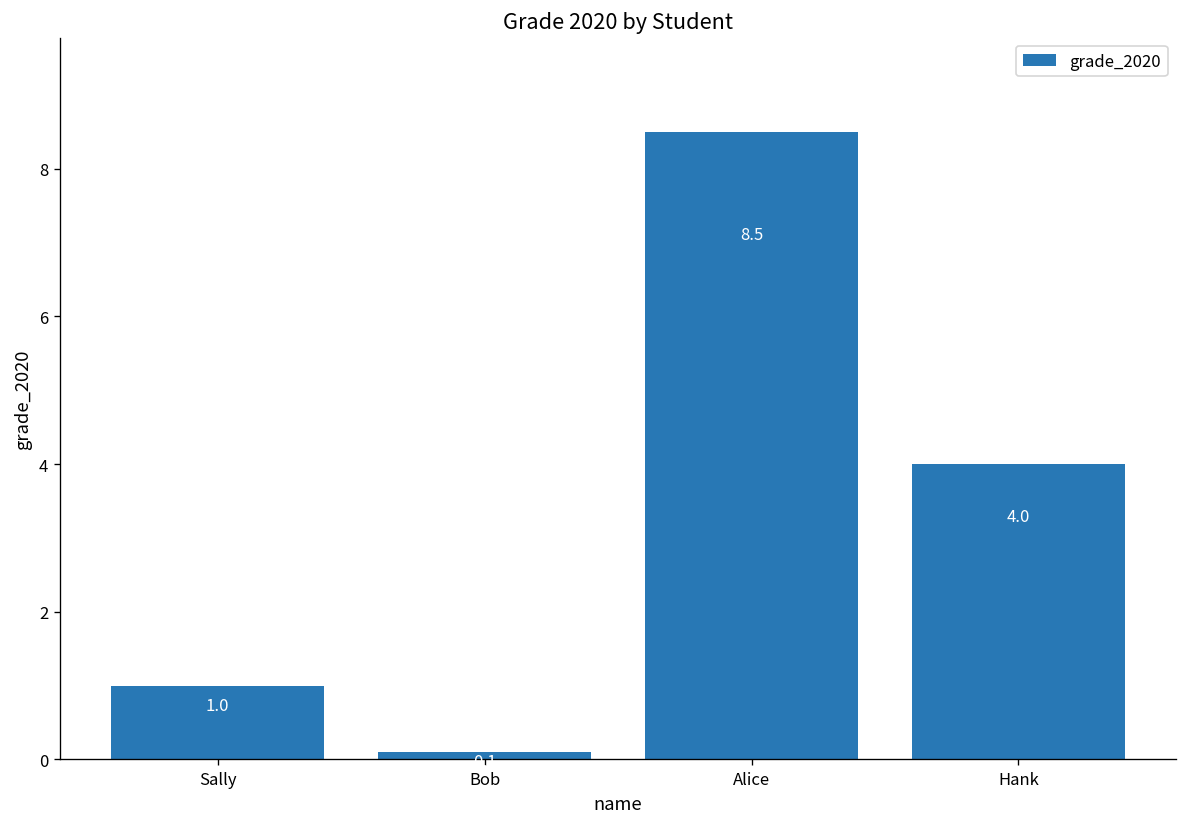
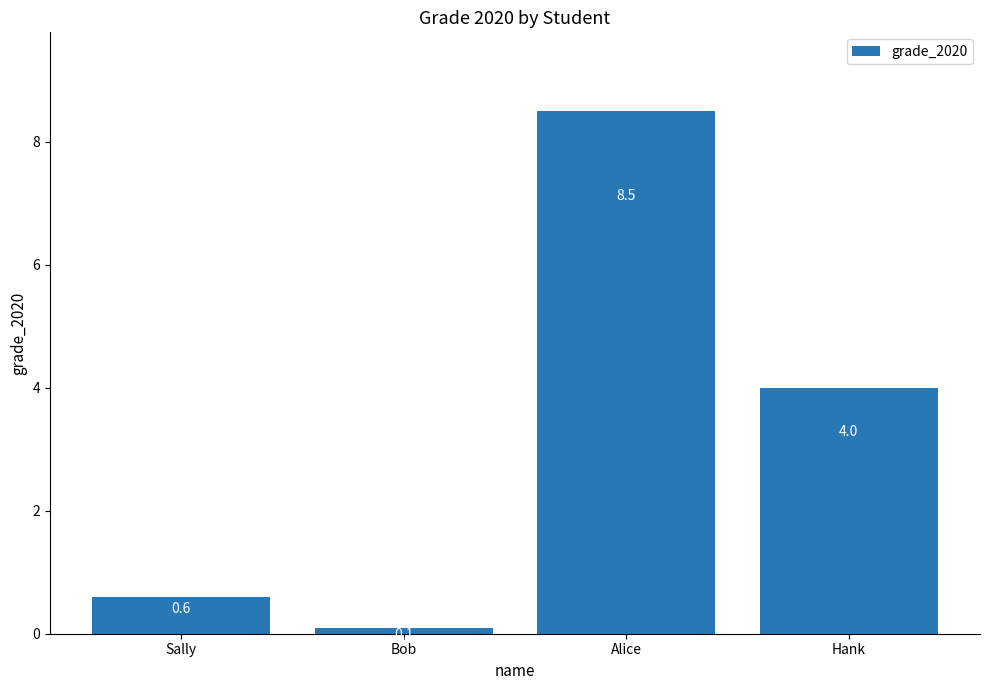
  {
-   "Sally": 1.0,
+   "Sally": 0.6,
    "Alice": 8.5,
    "Hank": 4.0
  }
